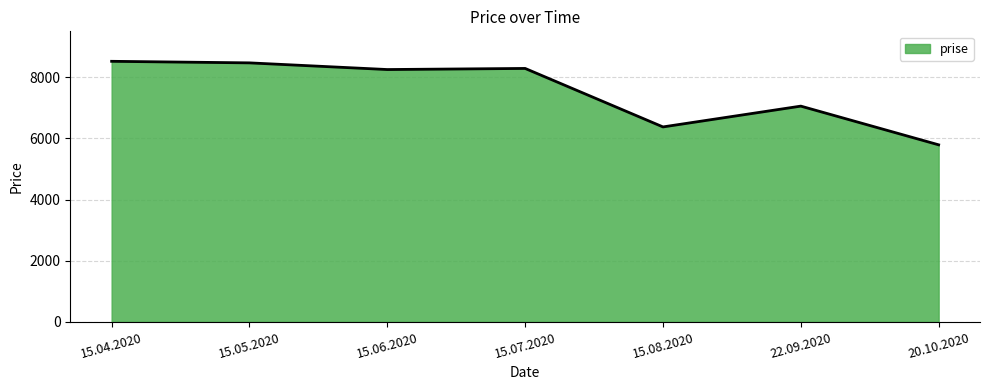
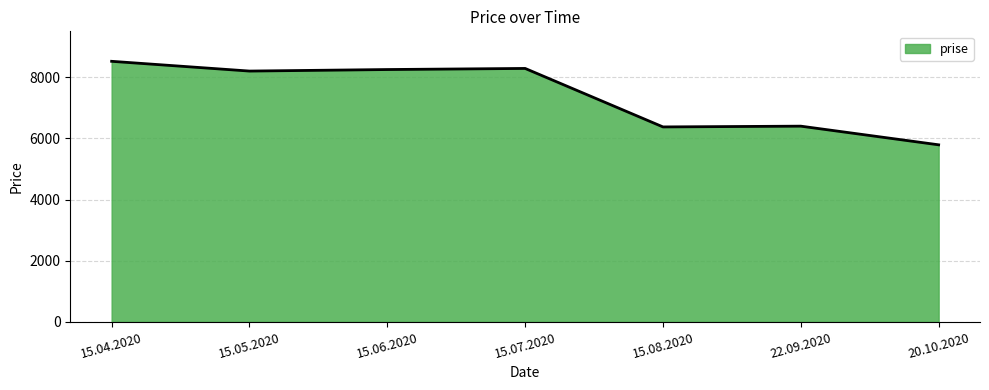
  {
    "15.04.2020": 8500,
-   "15.05.2020": 8500,
+   "15.05.2020": 8200,
    "15.06.2020": 8300,
    "15.07.2020": 8300,
    "15.08.2020": 6400,
-   "22.09.2020": 7100,
+   "22.09.2020": 6400,
    "20.10.2020": 5800
  }
